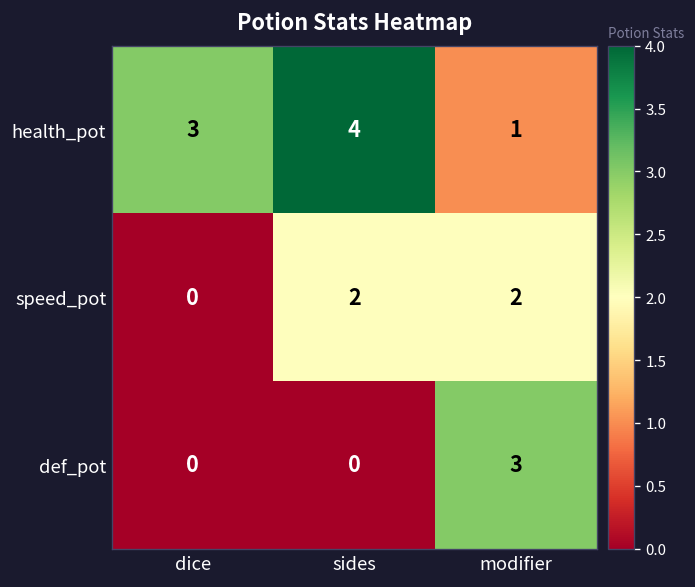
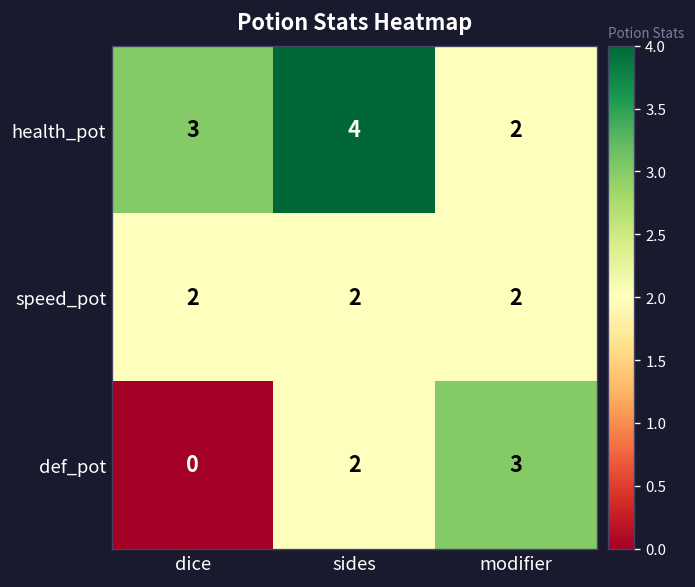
  {
    "health_pot": {
      "dice": 3,
      "sides": 4,
-     "modifier": 1
+     "modifier": 2
    },
    "speed_pot": {
-     "dice": 0,
+     "dice": 2,
      "sides": 2,
      "modifier": 2
    },
    "def_pot": {
      "dice": 0,
-     "sides": 0,
+     "sides": 2,
      "modifier": 3
    }
  }
